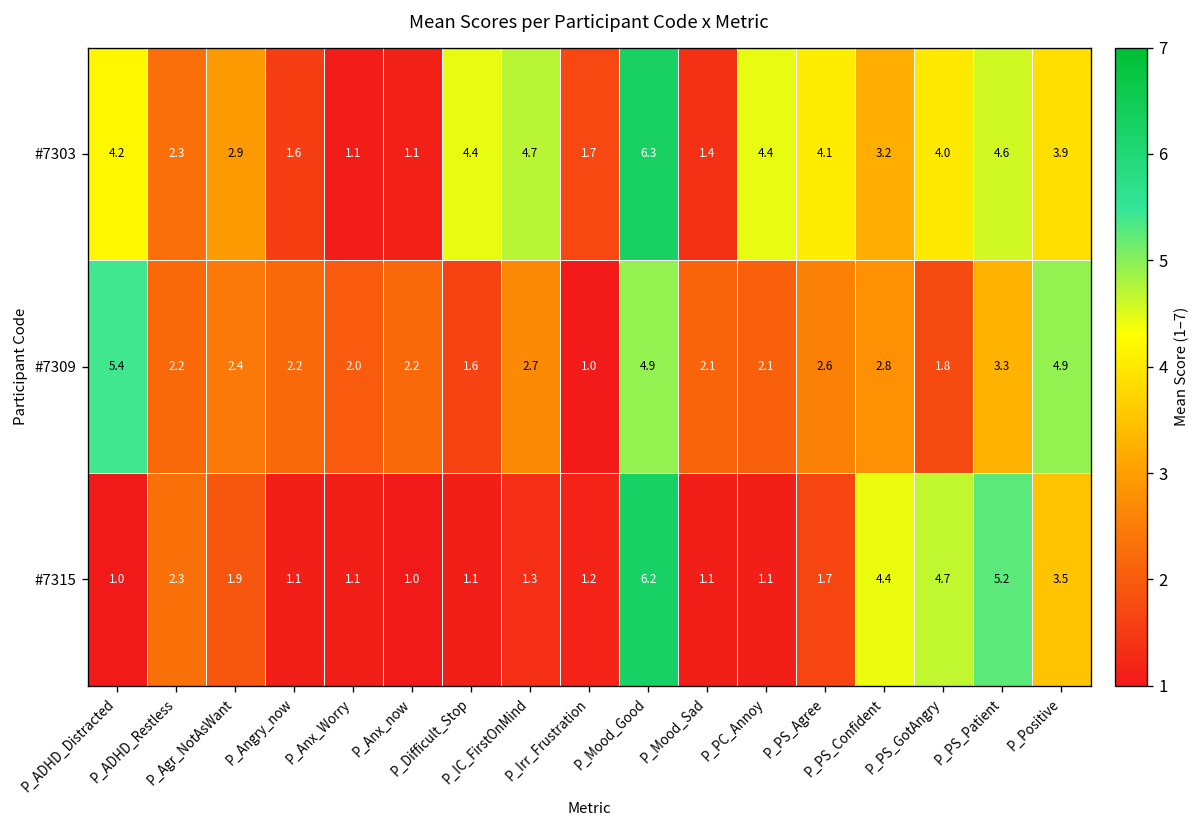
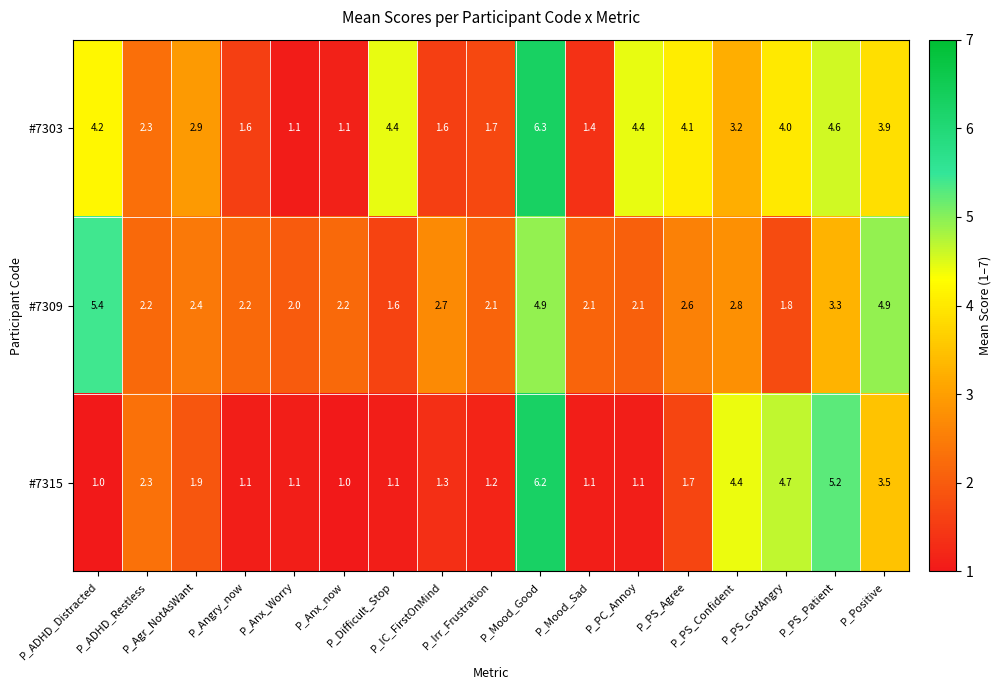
  {
    "#7303": {
      "P_ADHD_Distracted": 4.2,
      "P_ADHD_Restless": 2.3,
      "P_Agr_NotAsWant": 2.9,
      "P_Angry_now": 1.6,
      "P_Anx_Worry": 1.1,
      "P_Anx_now": 1.1,
      "P_Difficult_Stop": 4.4,
-     "P_IC_FirstOnMind": 4.7,
+     "P_IC_FirstOnMind": 1.6,
      "P_Irr_Frustration": 1.7,
      "P_Mood_Good": 6.3,
      "P_Mood_Sad": 1.4,
      "P_PC_Annoy": 4.4,
      "P_PS_Agree": 4.1,
      "P_PS_Confident": 3.2,
      "P_PS_GotAngry": 4.0,
      "P_PS_Patient": 4.6,
      "P_Positive": 3.9
    },
    "#7309": {
      "P_ADHD_Distracted": 5.4,
      "P_ADHD_Restless": 2.2,
      "P_Agr_NotAsWant": 2.4,
      "P_Angry_now": 2.2,
      "P_Anx_Worry": 2.0,
      "P_Anx_now": 2.2,
      "P_Difficult_Stop": 1.6,
      "P_IC_FirstOnMind": 2.7,
-     "P_Irr_Frustration": 1.0,
+     "P_Irr_Frustration": 2.1,
      "P_Mood_Good": 4.9,
      "P_Mood_Sad": 2.1,
      "P_PC_Annoy": 2.1,
      "P_PS_Agree": 2.6,
      "P_PS_Confident": 2.8,
      "P_PS_GotAngry": 1.8,
      "P_PS_Patient": 3.3,
      "P_Positive": 4.9
    },
    "#7315": {
      "P_ADHD_Distracted": 1.0,
      "P_ADHD_Restless": 2.3,
      "P_Agr_NotAsWant": 1.9,
      "P_Angry_now": 1.1,
      "P_Anx_Worry": 1.1,
      "P_Anx_now": 1.0,
      "P_Difficult_Stop": 1.1,
      "P_IC_FirstOnMind": 1.3,
      "P_Irr_Frustration": 1.2,
      "P_Mood_Good": 6.2,
      "P_Mood_Sad": 1.1,
      "P_PC_Annoy": 1.1,
      "P_PS_Agree": 1.7,
      "P_PS_Confident": 4.4,
      "P_PS_GotAngry": 4.7,
      "P_PS_Patient": 5.2,
      "P_Positive": 3.5
    }
  }
